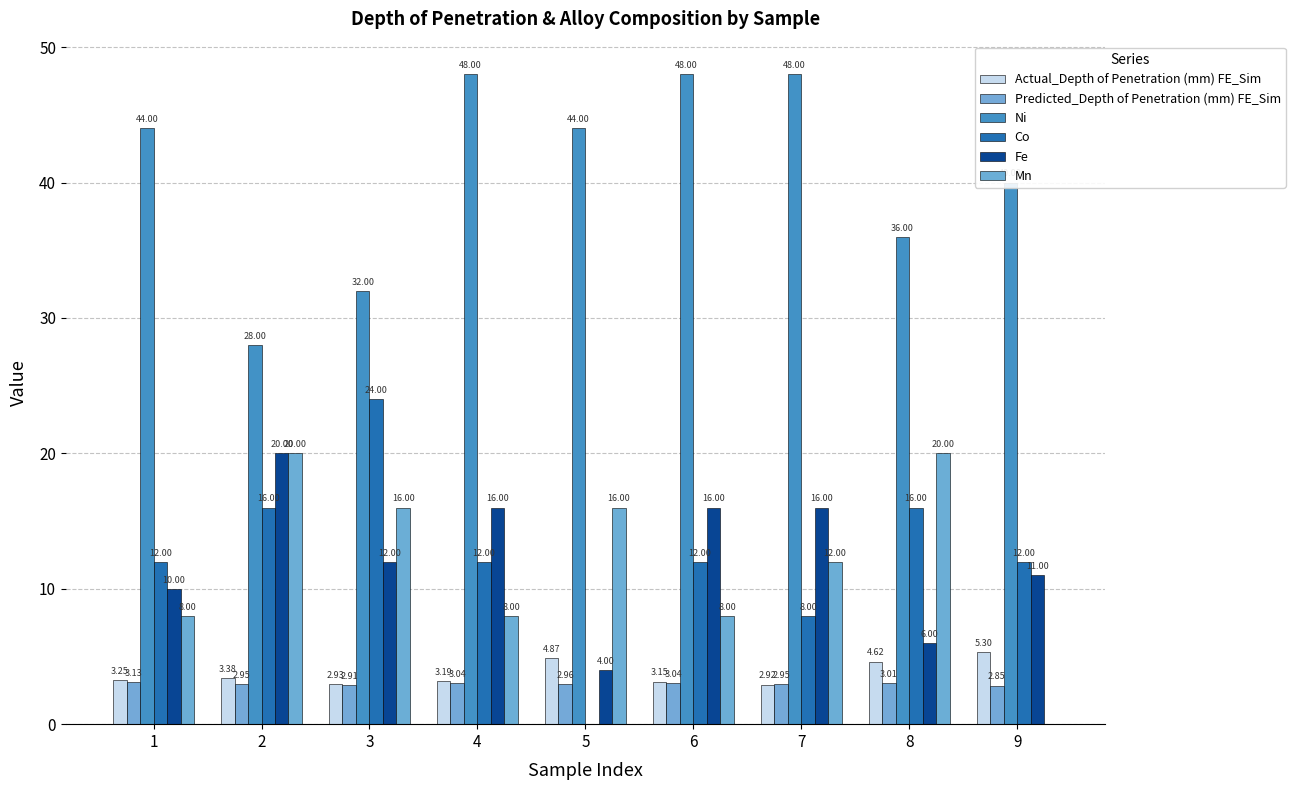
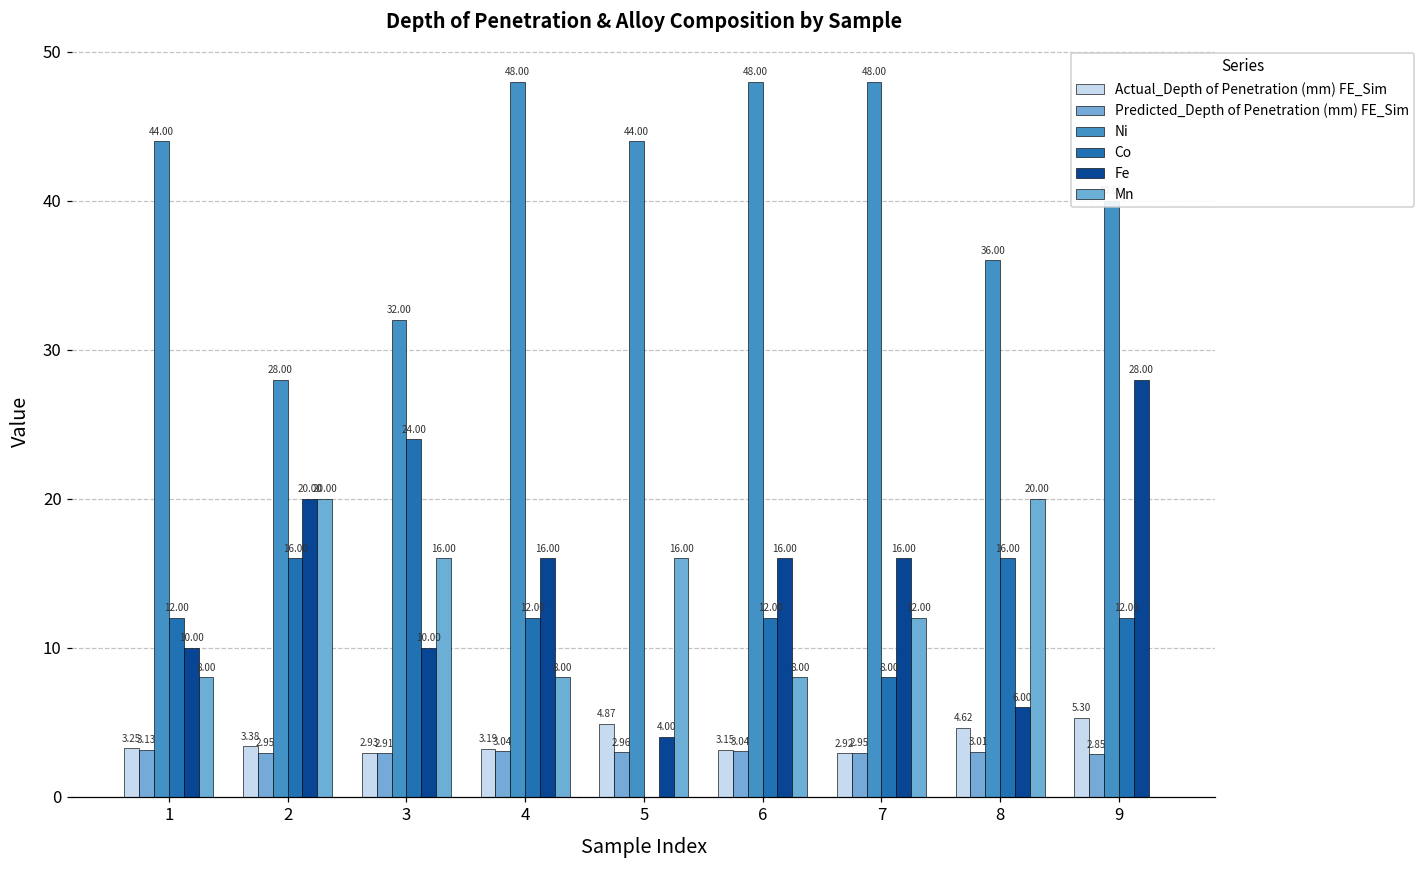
  {
    "Actual_Depth of Penetration (mm) FE_Sim": {
      "2": 3.38,
      "5": 4.87,
      "8": 4.62,
      "9": 5.30
    },
    "Fe": {
      "1": 10.00,
-     "3": 12.00,
+     "3": 10.00,
      "4": 16.00,
      "5": 4.00,
      "6": 16.00,
      "7": 16.00,
      "8": 6.00,
-     "9": 11.00
+     "9": 28.00
    }
  }
